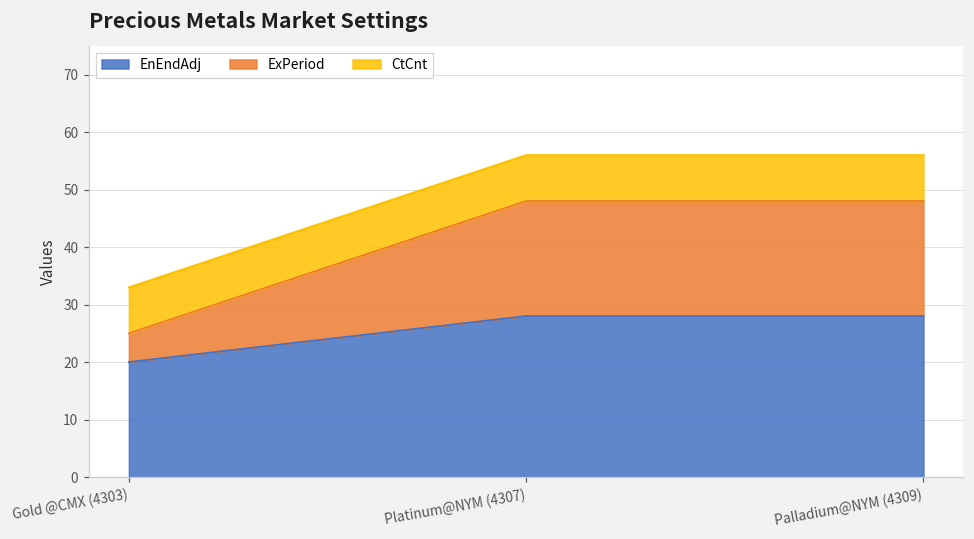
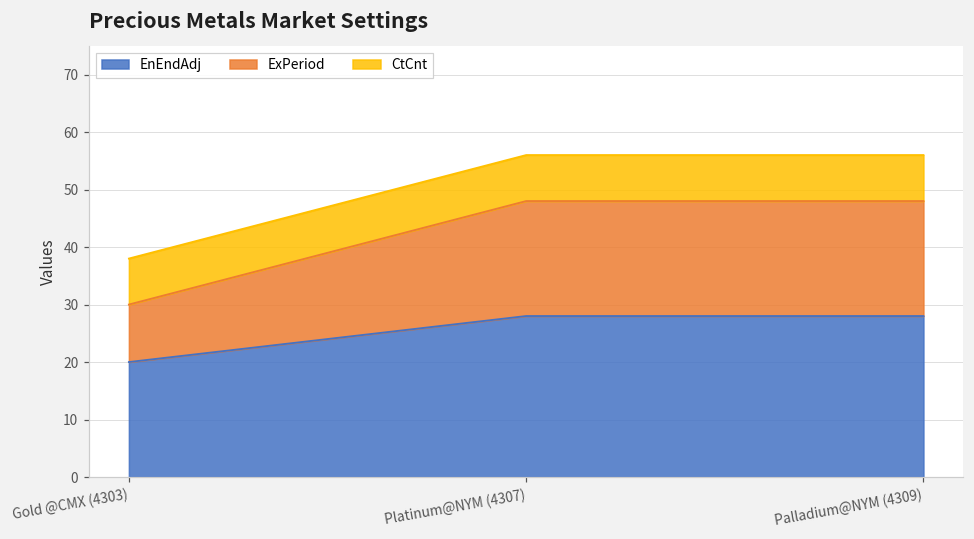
  {
    "EnEndAdj": {
      "Gold @CMX (4303)": 20,
      "Platinum@NYM (4307)": 28,
      "Palladium@NYM (4309)": 28
    },
    "ExPeriod": {
-     "Gold @CMX (4303)": 5,
+     "Gold @CMX (4303)": 10,
      "Platinum@NYM (4307)": 20,
      "Palladium@NYM (4309)": 20
    },
    "CtCnt": {
      "Gold @CMX (4303)": 8,
      "Platinum@NYM (4307)": 8,
      "Palladium@NYM (4309)": 8
    }
  }
